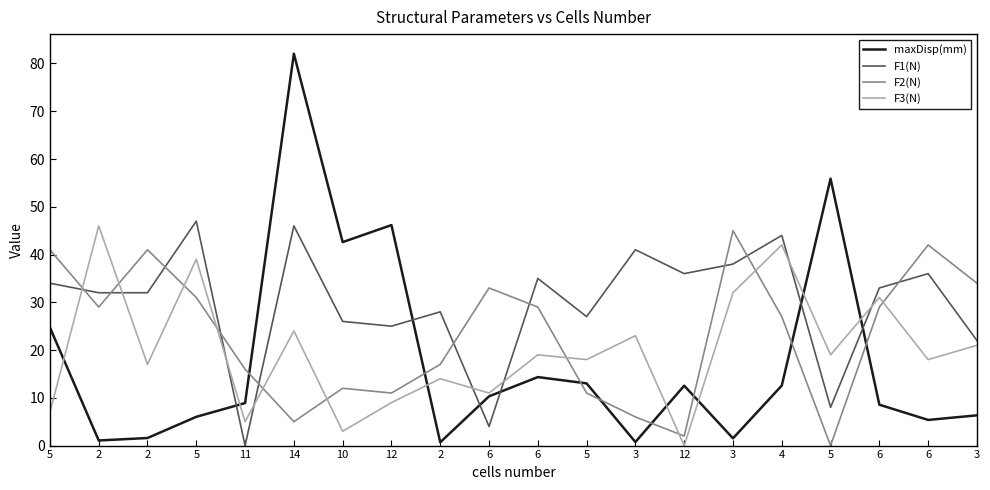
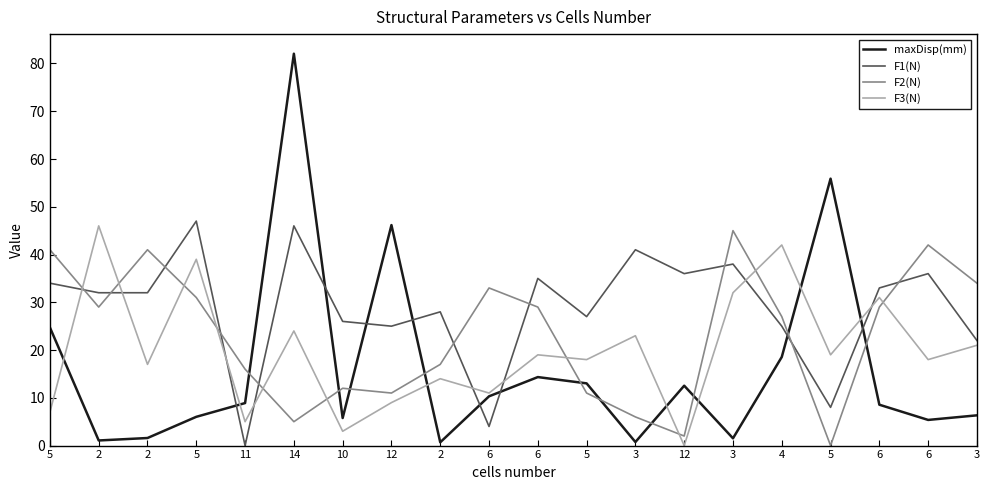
  {
    "maxDisp(mm)": {
      "11": 9,
      "14": 82,
-     "10": 43,
-     "4": 13
+     "10": 6,
+     "4": 19
    },
    "F1(N)": {
      "11": 0,
      "14": 46,
      "10": 26,
-     "4": 44
+     "4": 25
    }
  }
